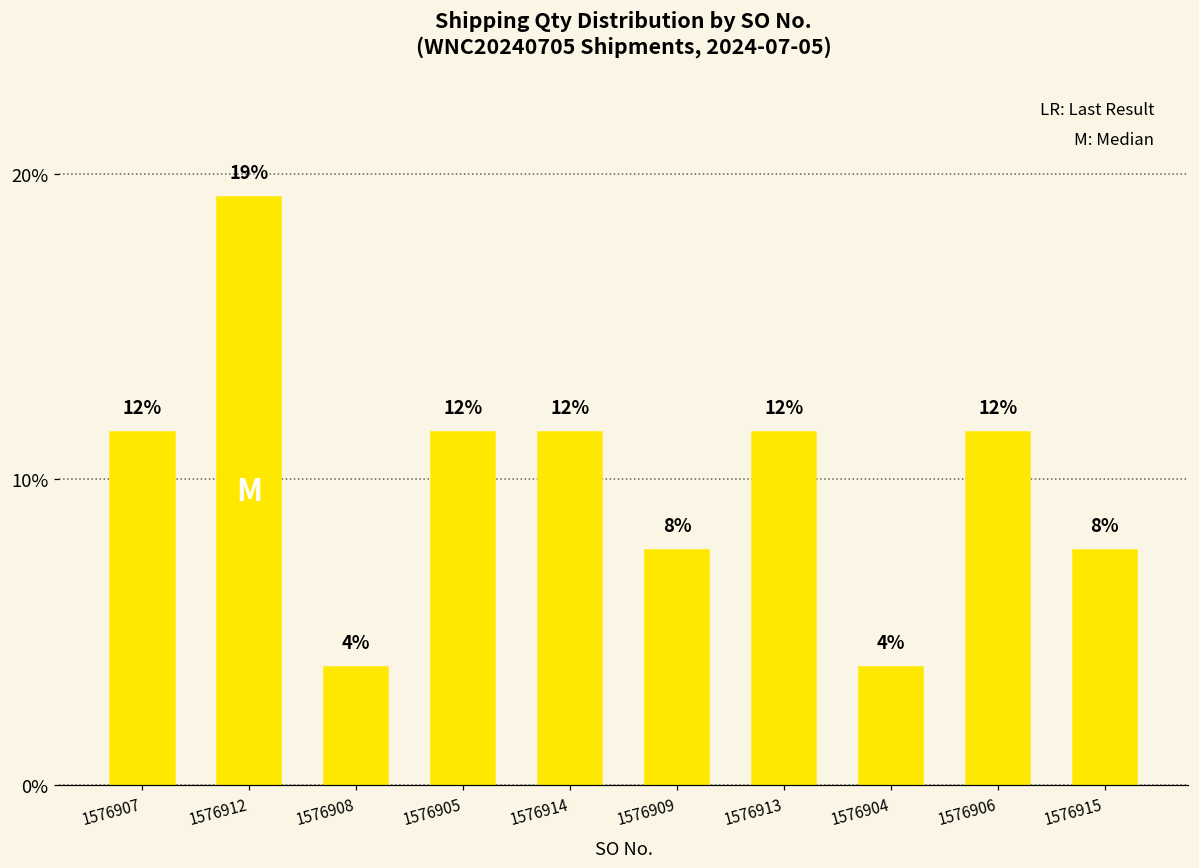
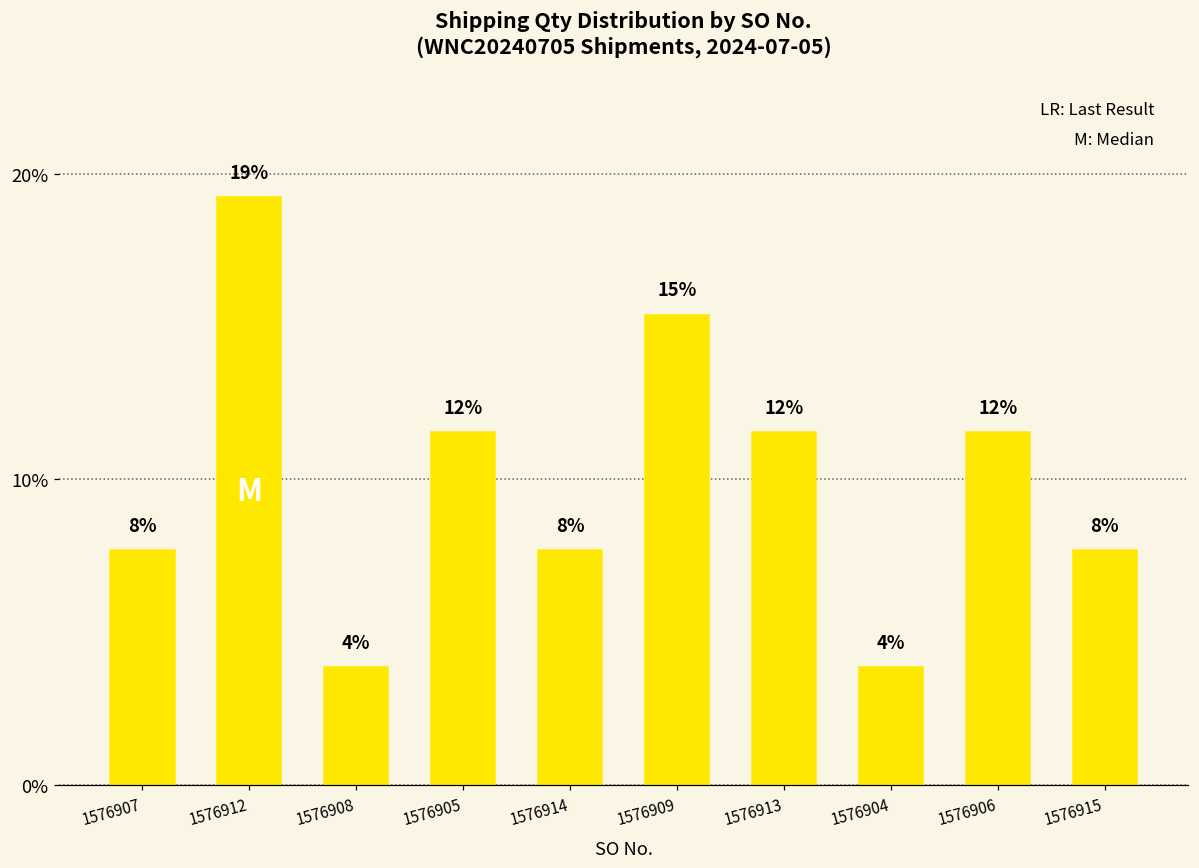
  {
-   "1576907": "12%",
+   "1576907": "8%",
    "1576912": "19%",
    "1576908": "4%",
    "1576905": "12%",
-   "1576914": "12%",
-   "1576909": "8%",
+   "1576914": "8%",
+   "1576909": "15%",
    "1576913": "12%",
    "1576904": "4%",
    "1576906": "12%",
    "1576915": "8%"
  }
